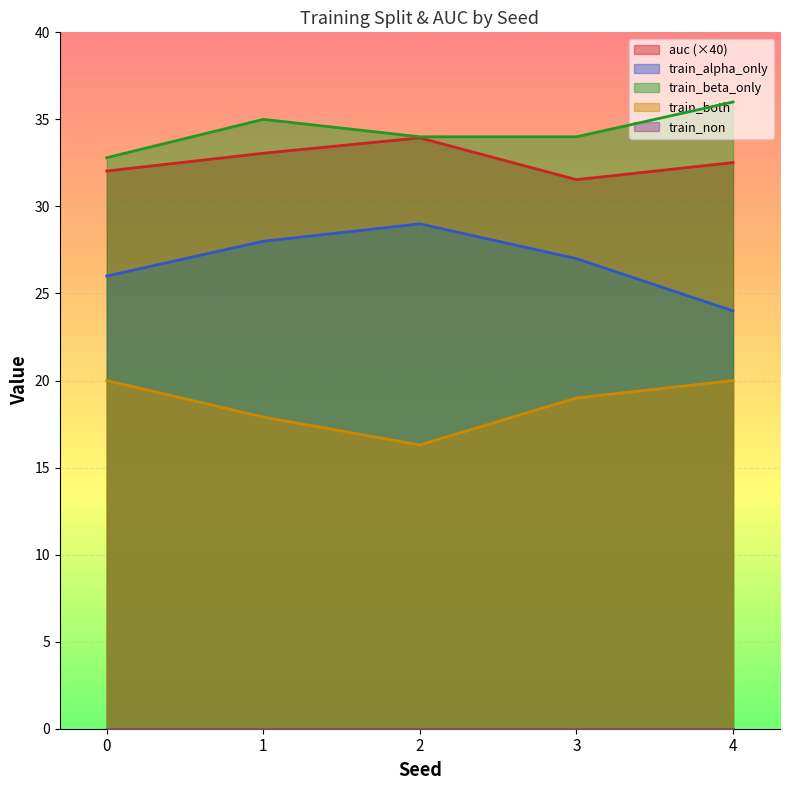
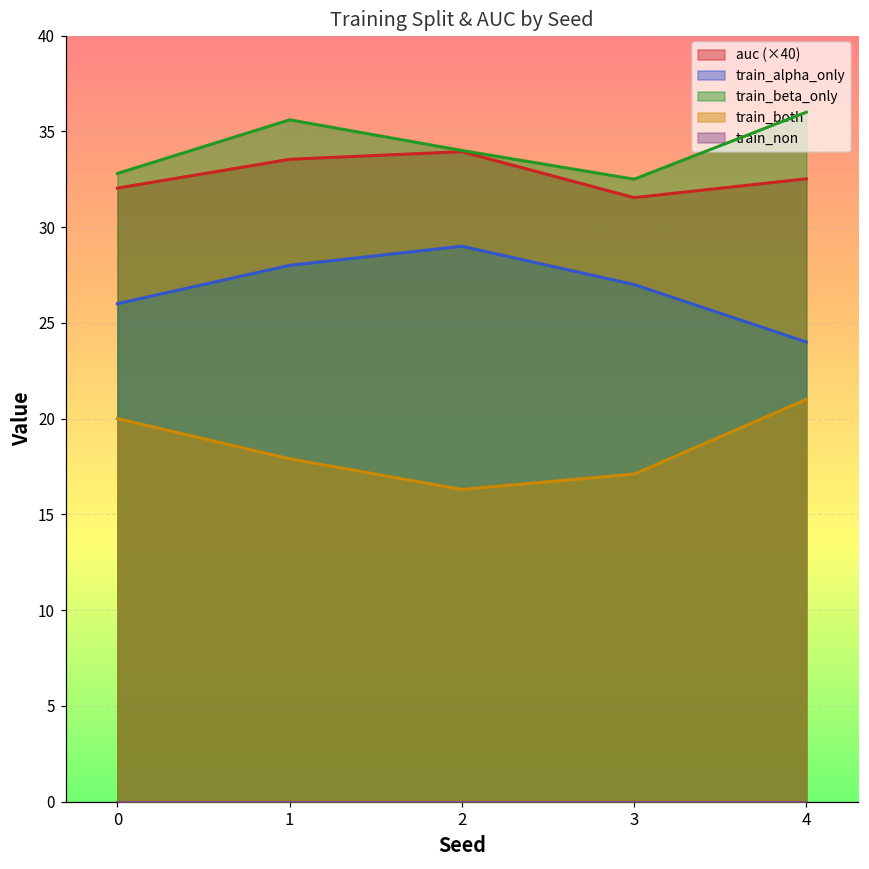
  {
    "auc (×40)": {
      "0": 32.0,
-     "1": 33.1,
+     "1": 33.5,
      "3": 31.5,
      "4": 32.5
    },
    "train_alpha_only": {
      "0": 26.0,
      "1": 28.0,
      "2": 29.0,
      "3": 27.0,
      "4": 24.0
    },
    "train_beta_only": {
      "0": 32.8,
-     "1": 35.0,
-     "3": 34.0
+     "1": 35.6,
+     "3": 32.5
    },
    "train_both": {
      "0": 20.0,
      "1": 17.9,
      "2": 16.3,
-     "3": 19.0,
-     "4": 20
+     "3": 17.1,
+     "4": 21
    },
    "train_non": {
      "0": 0.0,
      "1": 0.0,
      "2": 0.0,
      "3": 0.0,
      "4": 0.0
    }
  }
